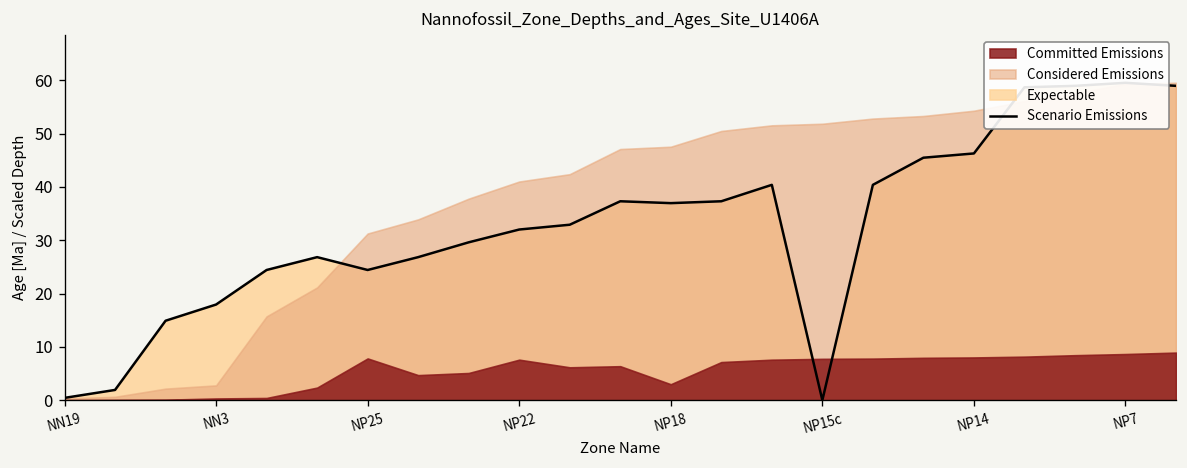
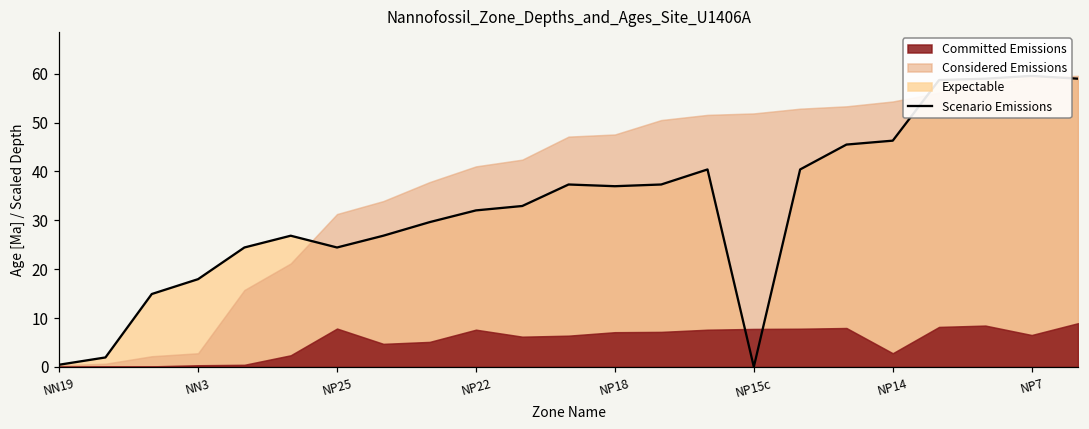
  {
    "Committed Emissions": {
      "NP25": 8,
      "NP22": 8,
-     "NP18": 3,
+     "NP18": 7,
      "NP15c": 8,
-     "NP14": 8,
-     "NP7": 9
+     "NP14": 3,
+     "NP7": 7
    }
  }
